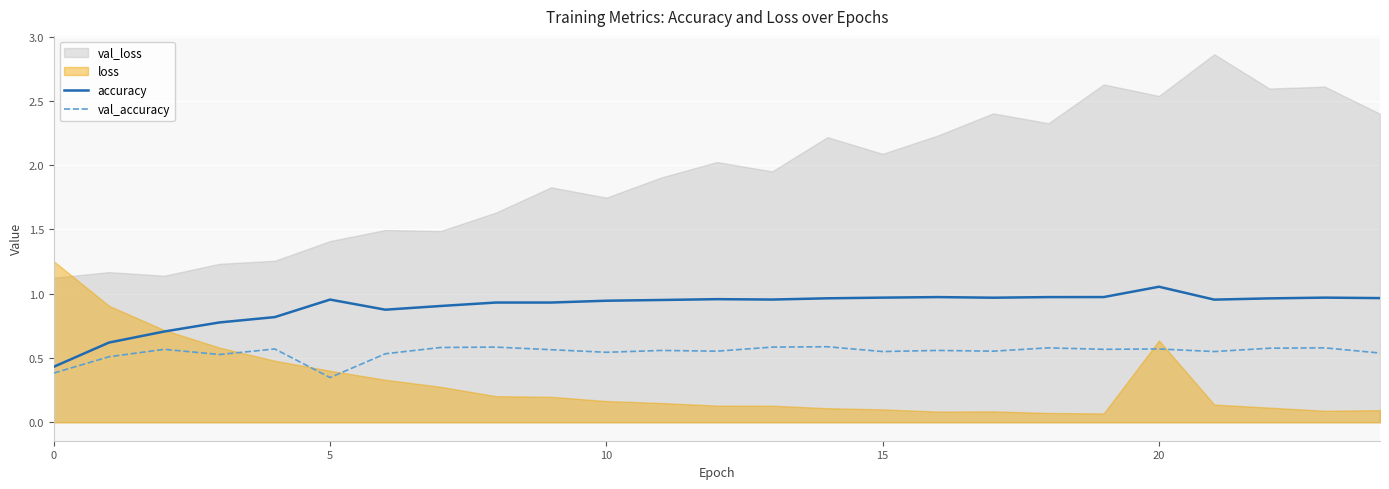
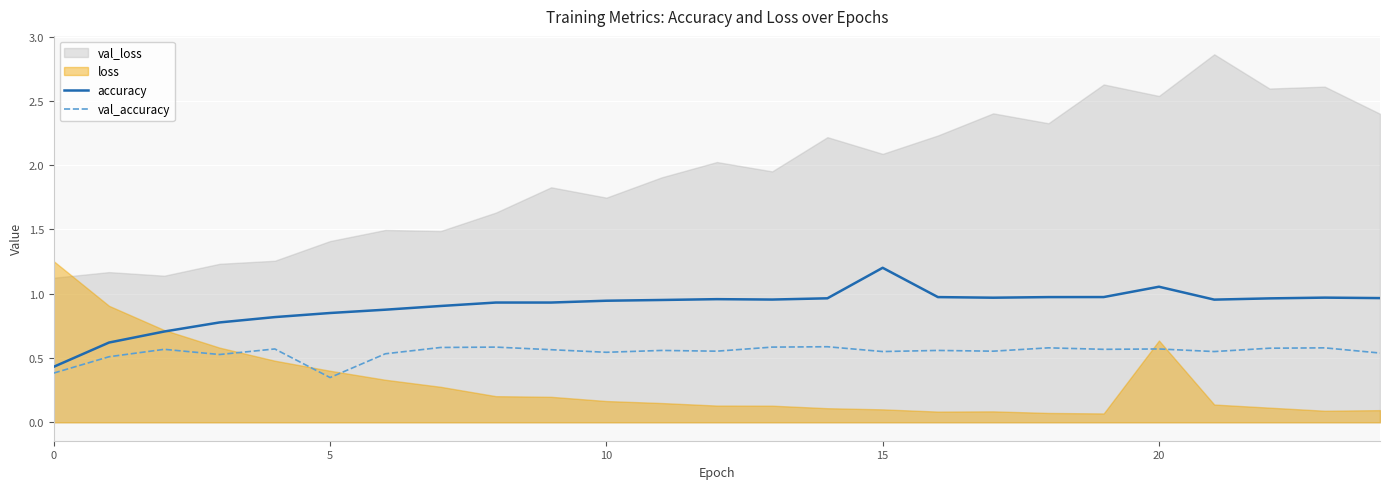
  {
    "accuracy": {
      "0": 0.43,
-     "5": 0.95,
+     "5": 0.85,
      "10": 0.95,
-     "15": 0.97,
+     "15": 1.20,
      "20": 1.05
    },
    "val_loss": {
      "0": 1.12,
      "5": 1.41,
      "10": 1.75,
      "15": 2.09,
      "20": 2.54
    },
    "val_accuracy": {
      "0": 0.38,
      "5": 0.35,
      "10": 0.54,
      "15": 0.55,
      "20": 0.57
    },
    "loss": {
      "0": 1.25,
      "5": 0.40,
      "10": 0.17,
      "15": 0.10,
      "20": 0.64
    }
  }
